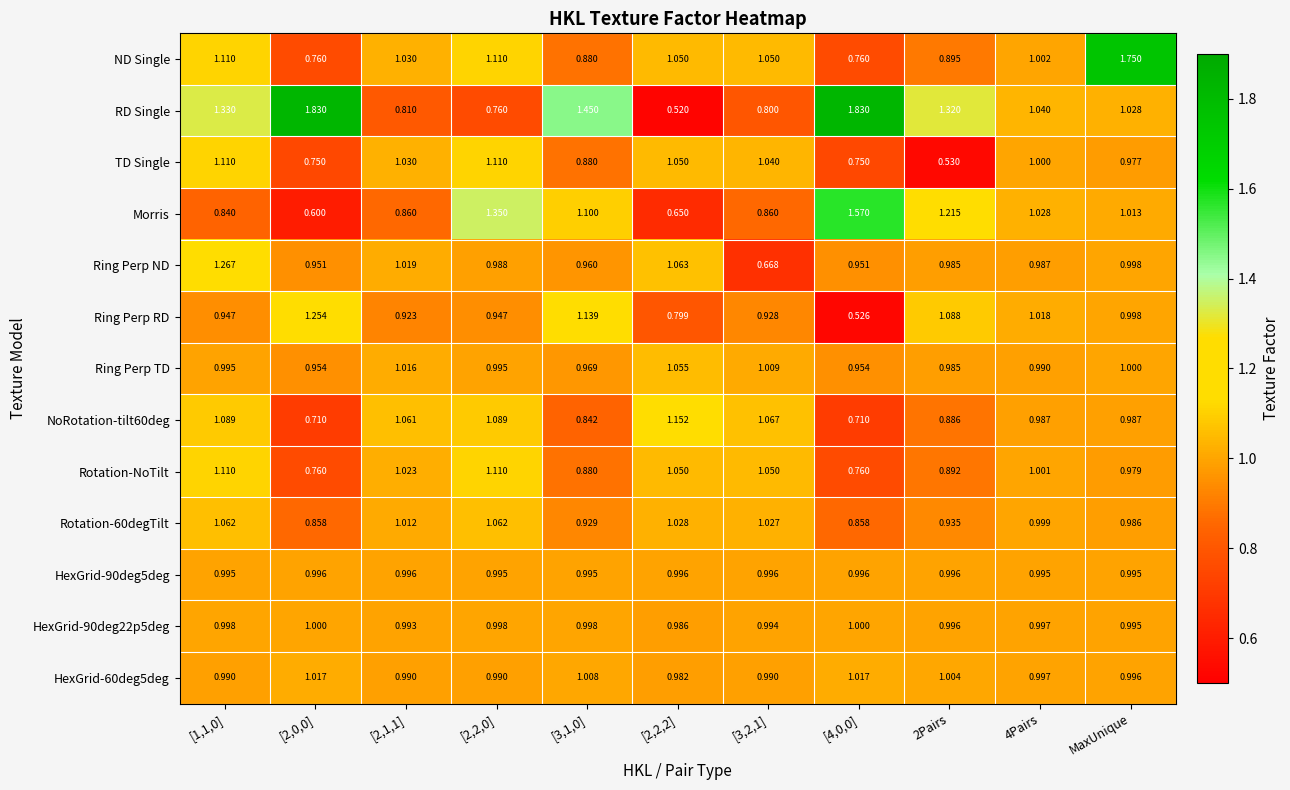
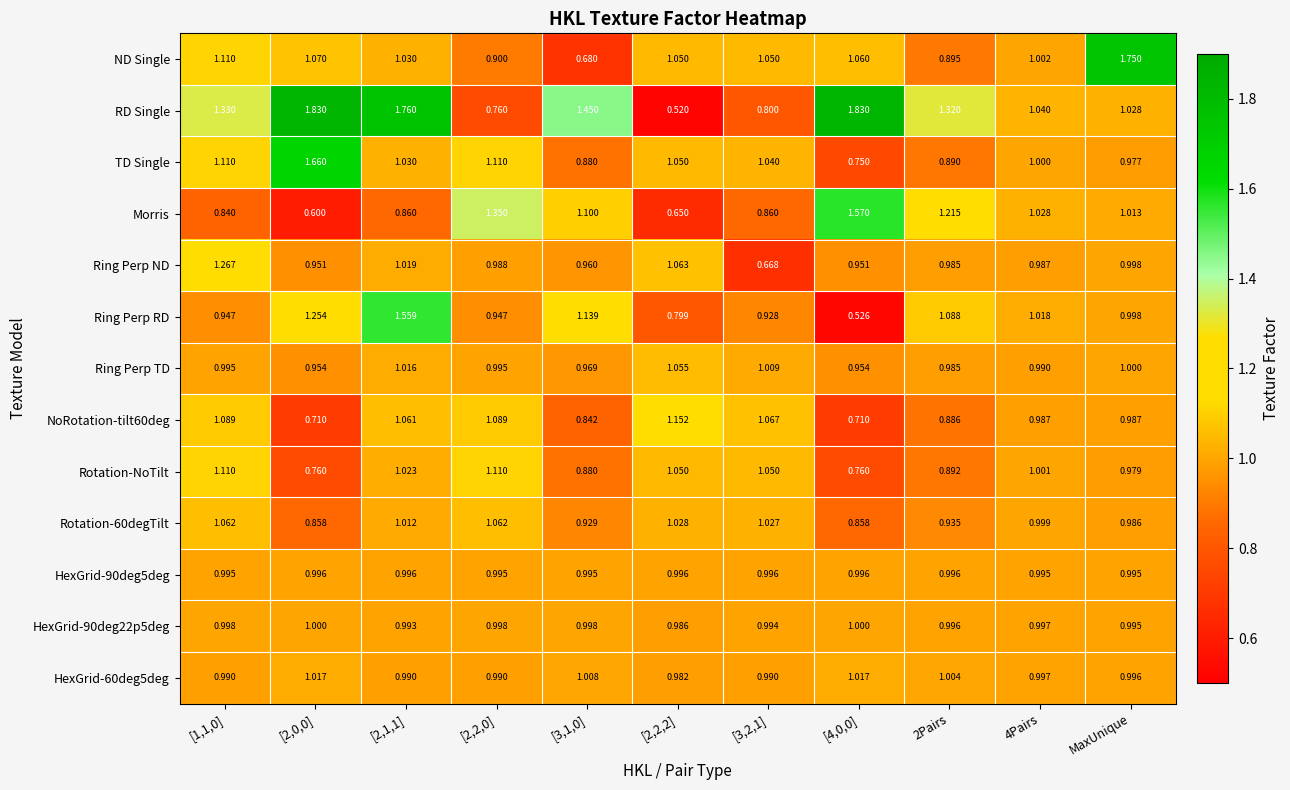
  {
    "ND Single": {
      "[1,1,0]": 1.110,
-     "[2,0,0]": 0.760,
+     "[2,0,0]": 1.070,
      "[2,1,1]": 1.030,
-     "[2,2,0]": 1.110,
-     "[3,1,0]": 0.880,
+     "[2,2,0]": 0.900,
+     "[3,1,0]": 0.680,
      "[2,2,2]": 1.050,
      "[3,2,1]": 1.050,
-     "[4,0,0]": 0.760,
+     "[4,0,0]": 1.060,
      "2Pairs": 0.895,
      "4Pairs": 1.002,
      "MaxUnique": 1.750
    },
    "RD Single": {
      "[1,1,0]": 1.330,
      "[2,0,0]": 1.830,
-     "[2,1,1]": 0.810,
+     "[2,1,1]": 1.760,
      "[2,2,0]": 0.760,
      "[3,1,0]": 1.450,
      "[2,2,2]": 0.520,
      "[3,2,1]": 0.800,
      "[4,0,0]": 1.830,
      "2Pairs": 1.320,
      "4Pairs": 1.040,
      "MaxUnique": 1.028
    },
    "TD Single": {
      "[1,1,0]": 1.110,
-     "[2,0,0]": 0.750,
+     "[2,0,0]": 1.660,
      "[2,1,1]": 1.030,
      "[2,2,0]": 1.110,
      "[3,1,0]": 0.880,
      "[2,2,2]": 1.050,
      "[3,2,1]": 1.040,
      "[4,0,0]": 0.750,
-     "2Pairs": 0.530,
+     "2Pairs": 0.890,
      "4Pairs": 1.000,
      "MaxUnique": 0.977
    },
    "Morris": {
      "[1,1,0]": 0.840,
      "[2,0,0]": 0.600,
      "[2,1,1]": 0.860,
      "[2,2,0]": 1.350,
      "[3,1,0]": 1.100,
      "[2,2,2]": 0.650,
      "[3,2,1]": 0.860,
      "[4,0,0]": 1.570,
      "2Pairs": 1.215,
      "4Pairs": 1.028,
      "MaxUnique": 1.013
    },
    "Ring Perp ND": {
      "[1,1,0]": 1.267,
      "[2,0,0]": 0.951,
      "[2,1,1]": 1.019,
      "[2,2,0]": 0.988,
      "[3,1,0]": 0.960,
      "[2,2,2]": 1.063,
      "[3,2,1]": 0.668,
      "[4,0,0]": 0.951,
      "2Pairs": 0.985,
      "4Pairs": 0.987,
      "MaxUnique": 0.998
    },
    "Ring Perp RD": {
      "[1,1,0]": 0.947,
      "[2,0,0]": 1.254,
-     "[2,1,1]": 0.923,
+     "[2,1,1]": 1.559,
      "[2,2,0]": 0.947,
      "[3,1,0]": 1.139,
      "[2,2,2]": 0.799,
      "[3,2,1]": 0.928,
      "[4,0,0]": 0.526,
      "2Pairs": 1.088,
      "4Pairs": 1.018,
      "MaxUnique": 0.998
    },
    "Ring Perp TD": {
      "[1,1,0]": 0.995,
      "[2,0,0]": 0.954,
      "[2,1,1]": 1.016,
      "[2,2,0]": 0.995,
      "[3,1,0]": 0.969,
      "[2,2,2]": 1.055,
      "[3,2,1]": 1.009,
      "[4,0,0]": 0.954,
      "2Pairs": 0.985,
      "4Pairs": 0.990,
      "MaxUnique": 1.000
    },
    "NoRotation-tilt60deg": {
      "[1,1,0]": 1.089,
      "[2,0,0]": 0.710,
      "[2,1,1]": 1.061,
      "[2,2,0]": 1.089,
      "[3,1,0]": 0.842,
      "[2,2,2]": 1.152,
      "[3,2,1]": 1.067,
      "[4,0,0]": 0.710,
      "2Pairs": 0.886,
      "4Pairs": 0.987,
      "MaxUnique": 0.987
    },
    "Rotation-NoTilt": {
      "[1,1,0]": 1.110,
      "[2,0,0]": 0.760,
      "[2,1,1]": 1.023,
      "[2,2,0]": 1.110,
      "[3,1,0]": 0.880,
      "[2,2,2]": 1.050,
      "[3,2,1]": 1.050,
      "[4,0,0]": 0.760,
      "2Pairs": 0.892,
      "4Pairs": 1.001,
      "MaxUnique": 0.979
    },
    "Rotation-60degTilt": {
      "[1,1,0]": 1.062,
      "[2,0,0]": 0.858,
      "[2,1,1]": 1.012,
      "[2,2,0]": 1.062,
      "[3,1,0]": 0.929,
      "[2,2,2]": 1.028,
      "[3,2,1]": 1.027,
      "[4,0,0]": 0.858,
      "2Pairs": 0.935,
      "4Pairs": 0.999,
      "MaxUnique": 0.986
    },
    "HexGrid-90deg5deg": {
      "[1,1,0]": 0.995,
      "[2,0,0]": 0.996,
      "[2,1,1]": 0.996,
      "[2,2,0]": 0.995,
      "[3,1,0]": 0.995,
      "[2,2,2]": 0.996,
      "[3,2,1]": 0.996,
      "[4,0,0]": 0.996,
      "2Pairs": 0.996,
      "4Pairs": 0.995,
      "MaxUnique": 0.995
    },
    "HexGrid-90deg22p5deg": {
      "[1,1,0]": 0.998,
      "[2,0,0]": 1.000,
      "[2,1,1]": 0.993,
      "[2,2,0]": 0.998,
      "[3,1,0]": 0.998,
      "[2,2,2]": 0.986,
      "[3,2,1]": 0.994,
      "[4,0,0]": 1.000,
      "2Pairs": 0.996,
      "4Pairs": 0.997,
      "MaxUnique": 0.995
    },
    "HexGrid-60deg5deg": {
      "[1,1,0]": 0.990,
      "[2,0,0]": 1.017,
      "[2,1,1]": 0.990,
      "[2,2,0]": 0.990,
      "[3,1,0]": 1.008,
      "[2,2,2]": 0.982,
      "[3,2,1]": 0.990,
      "[4,0,0]": 1.017,
      "2Pairs": 1.004,
      "4Pairs": 0.997,
      "MaxUnique": 0.996
    }
  }
